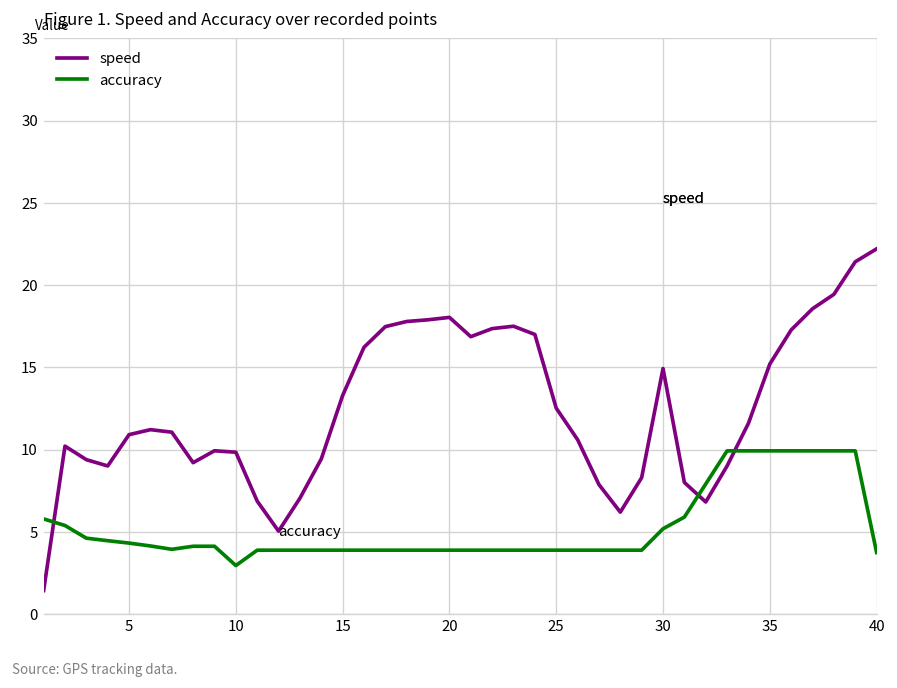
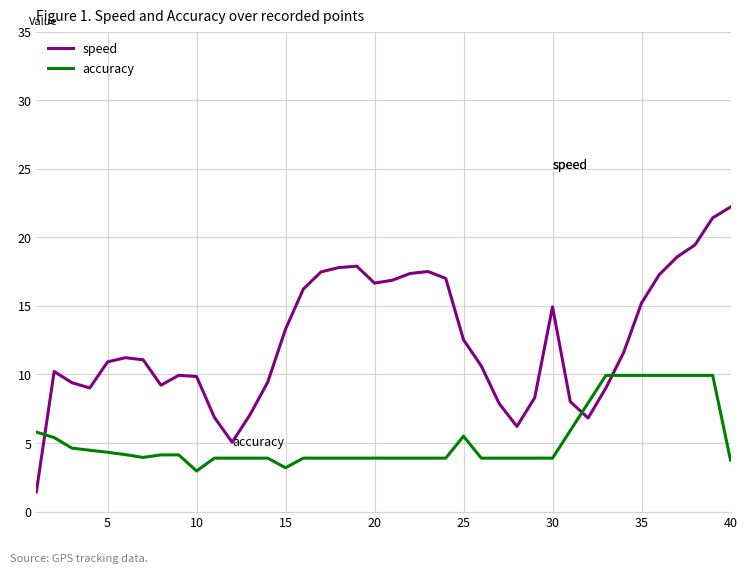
  {
    "speed": {
      "5": 10.9,
      "10": 9.9,
      "15": 13.3,
-     "20": 18.0,
+     "20": 16.7,
      "25": 12.5,
      "30": 14.9,
      "35": 15.2,
      "40": 22.2
    },
    "accuracy": {
      "5": 4.3,
      "10": 3.0,
-     "15": 3.9,
+     "15": 3.2,
      "20": 3.9,
-     "25": 3.9,
-     "30": 5.2,
+     "25": 5.5,
+     "30": 3.9,
      "35": 9.9,
      "40": 3.8
    }
  }
